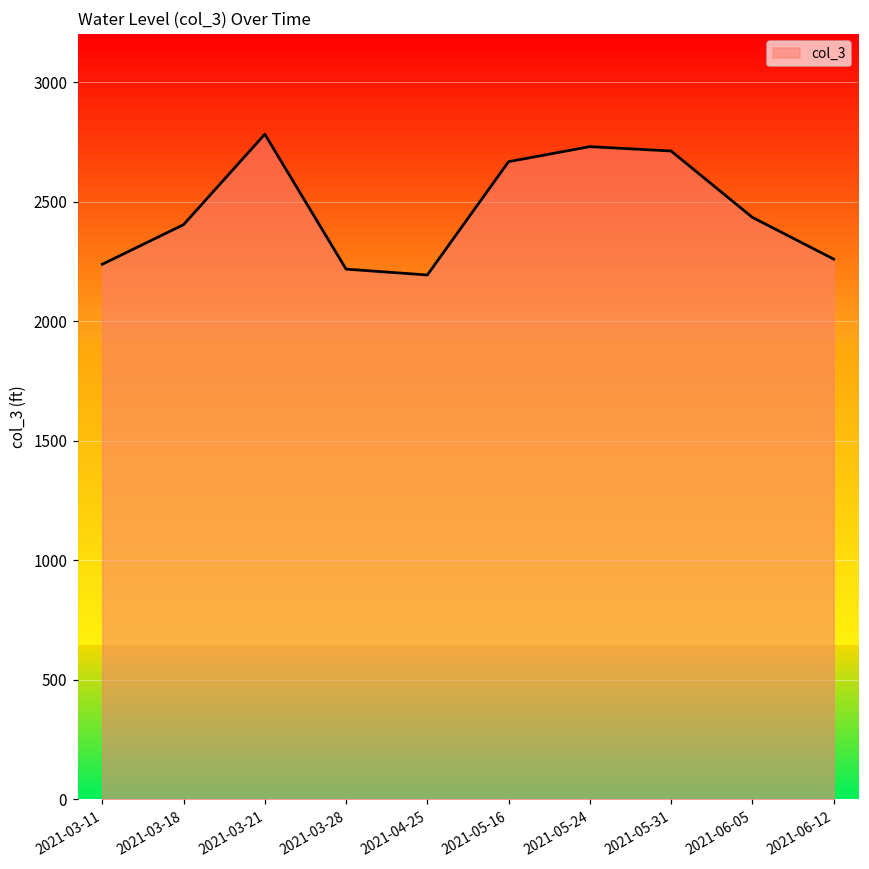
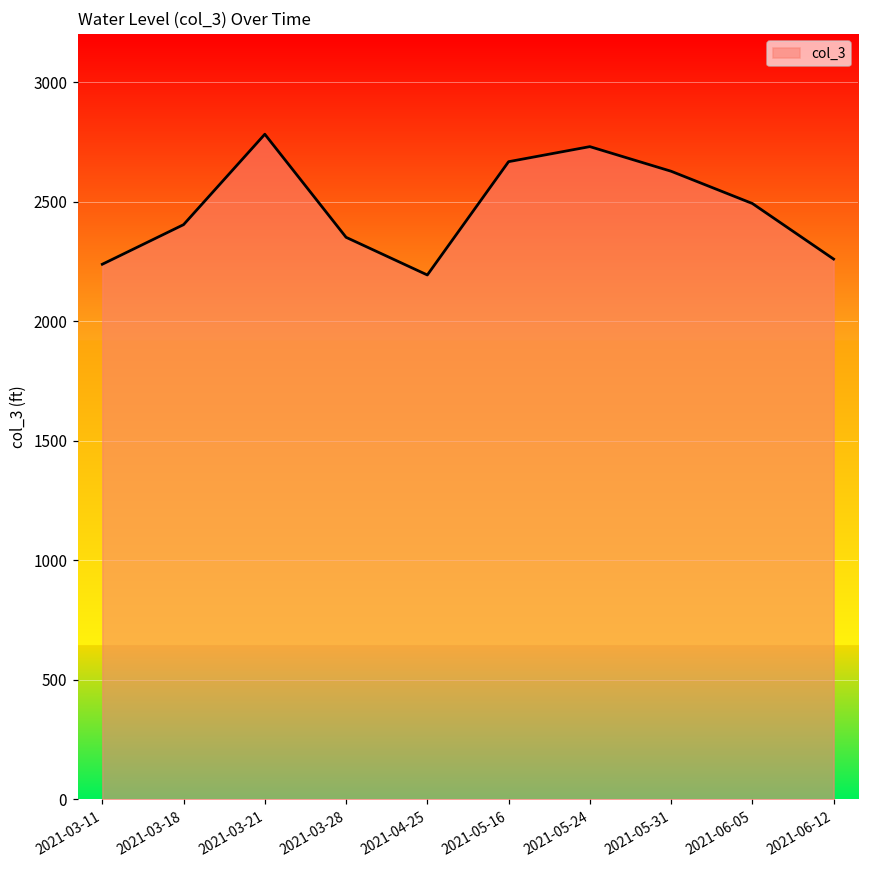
  {
    "2021-03-11": 2240,
    "2021-03-18": 2400,
    "2021-03-21": 2780,
-   "2021-03-28": 2220,
+   "2021-03-28": 2350,
    "2021-04-25": 2190,
    "2021-05-16": 2670,
    "2021-05-24": 2730,
-   "2021-05-31": 2710,
-   "2021-06-05": 2430,
+   "2021-05-31": 2630,
+   "2021-06-05": 2490,
    "2021-06-12": 2260
  }
